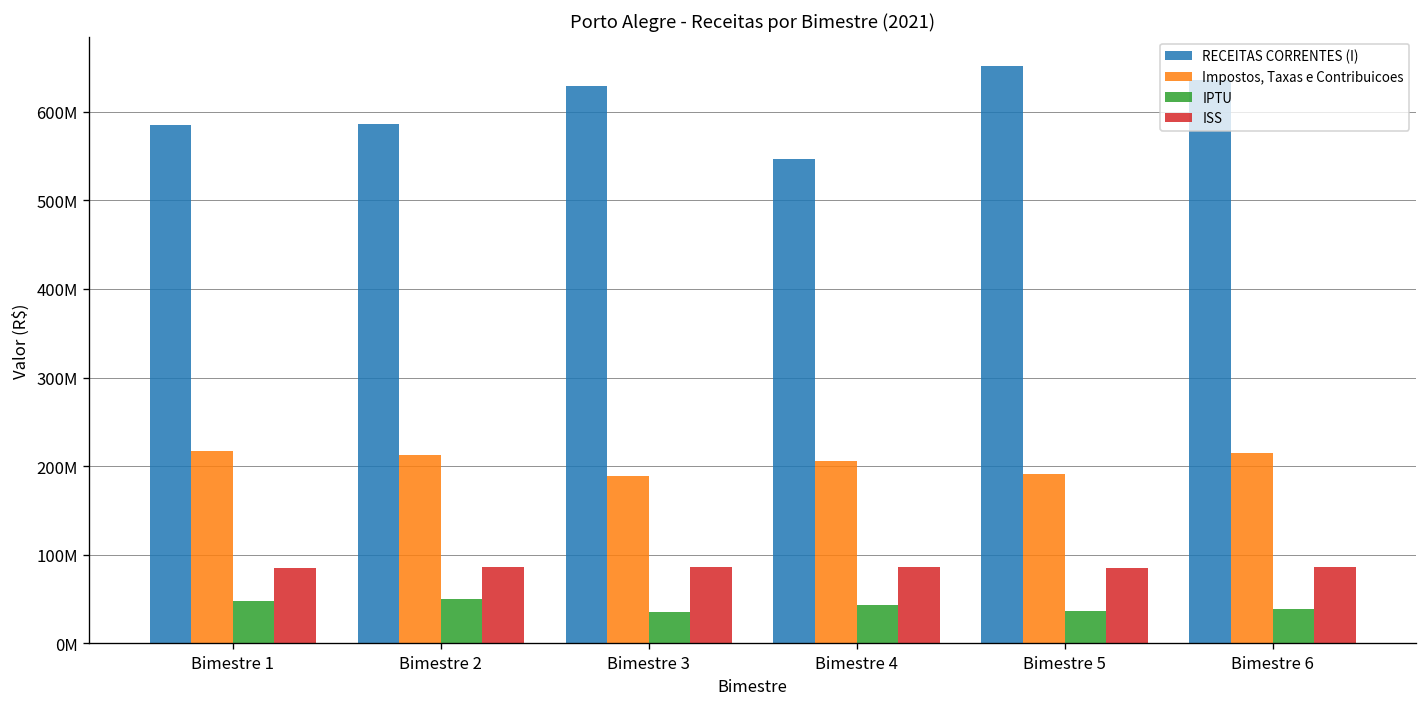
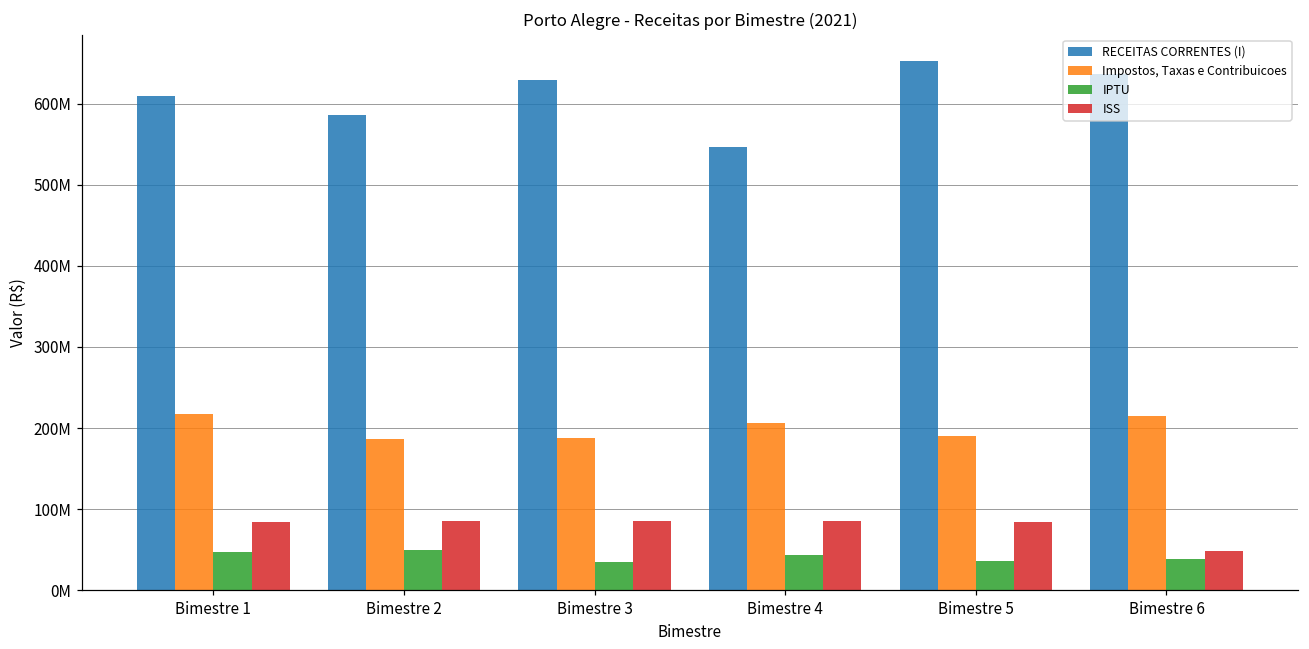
  {
    "RECEITAS CORRENTES (I)": {
-     "Bimestre 1": 590000000,
+     "Bimestre 1": 610000000,
      "Bimestre 2": 590000000,
      "Bimestre 3": 630000000,
      "Bimestre 4": 550000000,
      "Bimestre 5": 650000000
    },
    "Impostos, Taxas e Contribuicoes": {
      "Bimestre 1": 220000000,
-     "Bimestre 2": 210000000,
+     "Bimestre 2": 190000000,
      "Bimestre 3": 190000000,
      "Bimestre 4": 210000000,
      "Bimestre 5": 190000000,
      "Bimestre 6": 220000000
    },
    "IPTU": {
      "Bimestre 1": 50000000,
      "Bimestre 2": 50000000,
      "Bimestre 3": 40000000,
      "Bimestre 4": 40000000,
      "Bimestre 5": 40000000,
      "Bimestre 6": 40000000
    },
    "ISS": {
      "Bimestre 1": 80000000,
      "Bimestre 2": 90000000,
      "Bimestre 3": 90000000,
      "Bimestre 4": 90000000,
      "Bimestre 5": 80000000,
-     "Bimestre 6": 90000000
+     "Bimestre 6": 50000000
    }
  }
